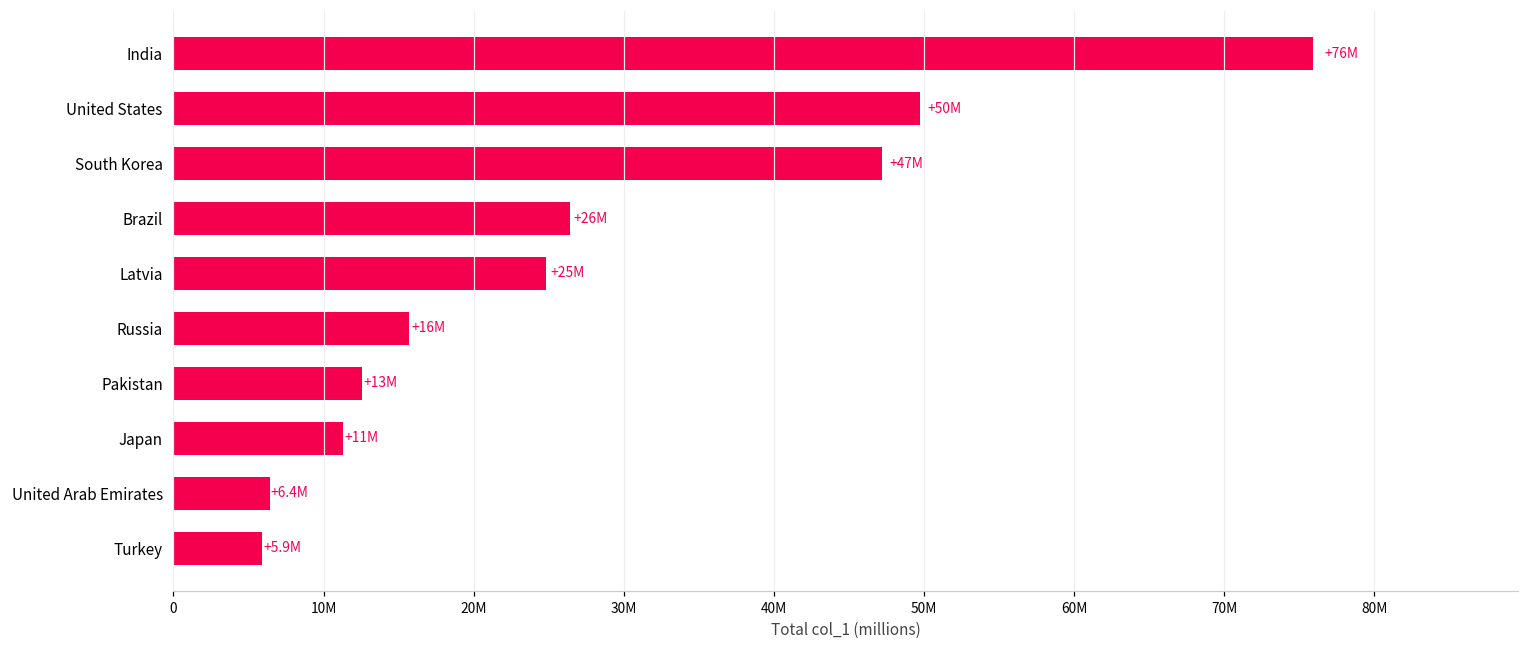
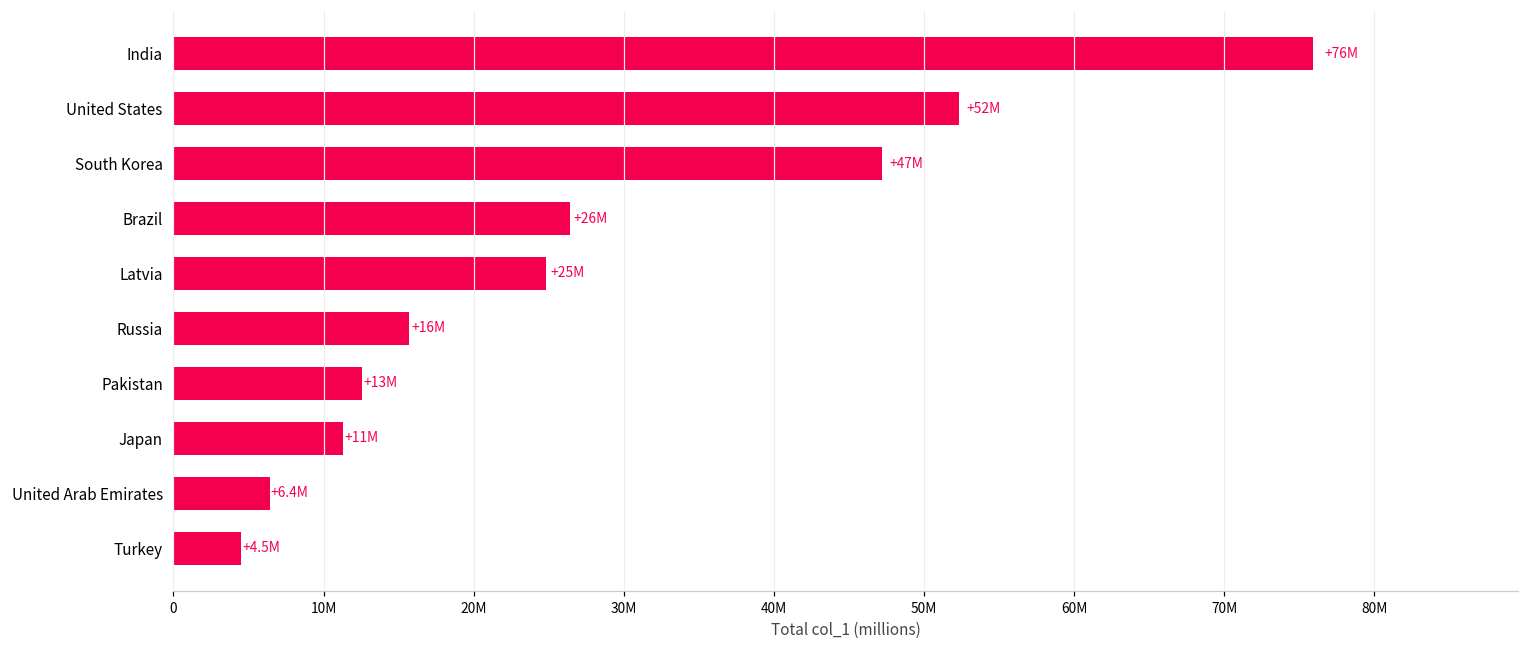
  {
    "India": "+76M",
-   "United States": "+50M",
+   "United States": "+52M",
    "South Korea": "+47M",
    "Brazil": "+26M",
    "Latvia": "+25M",
    "Russia": "+16M",
    "Pakistan": "+13M",
    "Japan": "+11M",
    "United Arab Emirates": "+6.4M",
-   "Turkey": "+5.9M"
+   "Turkey": "+4.5M"
  }
